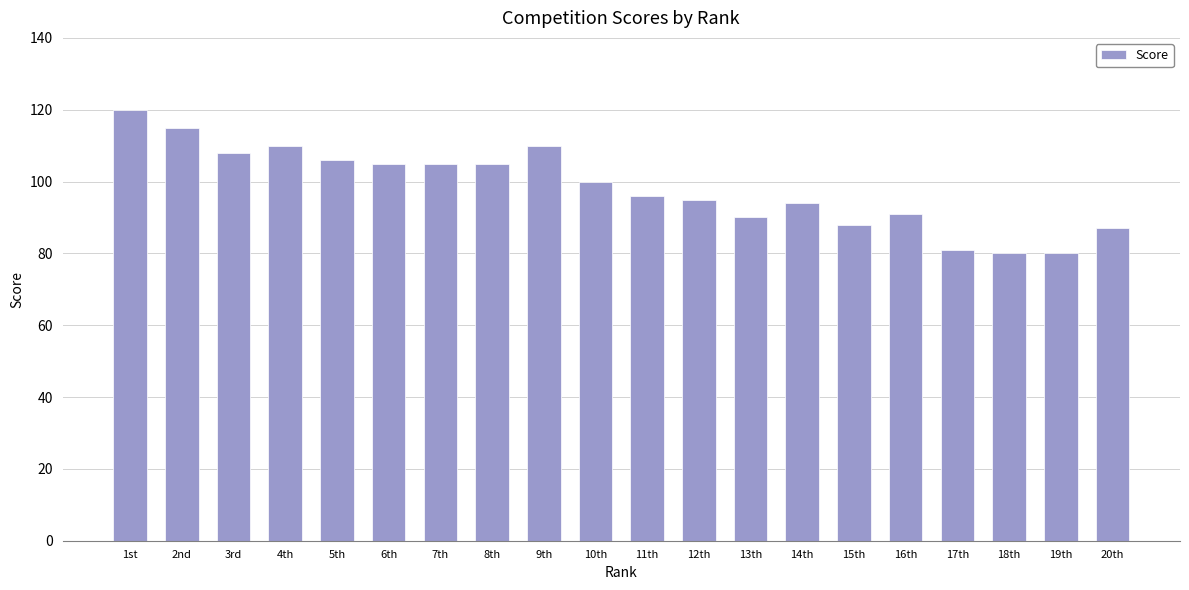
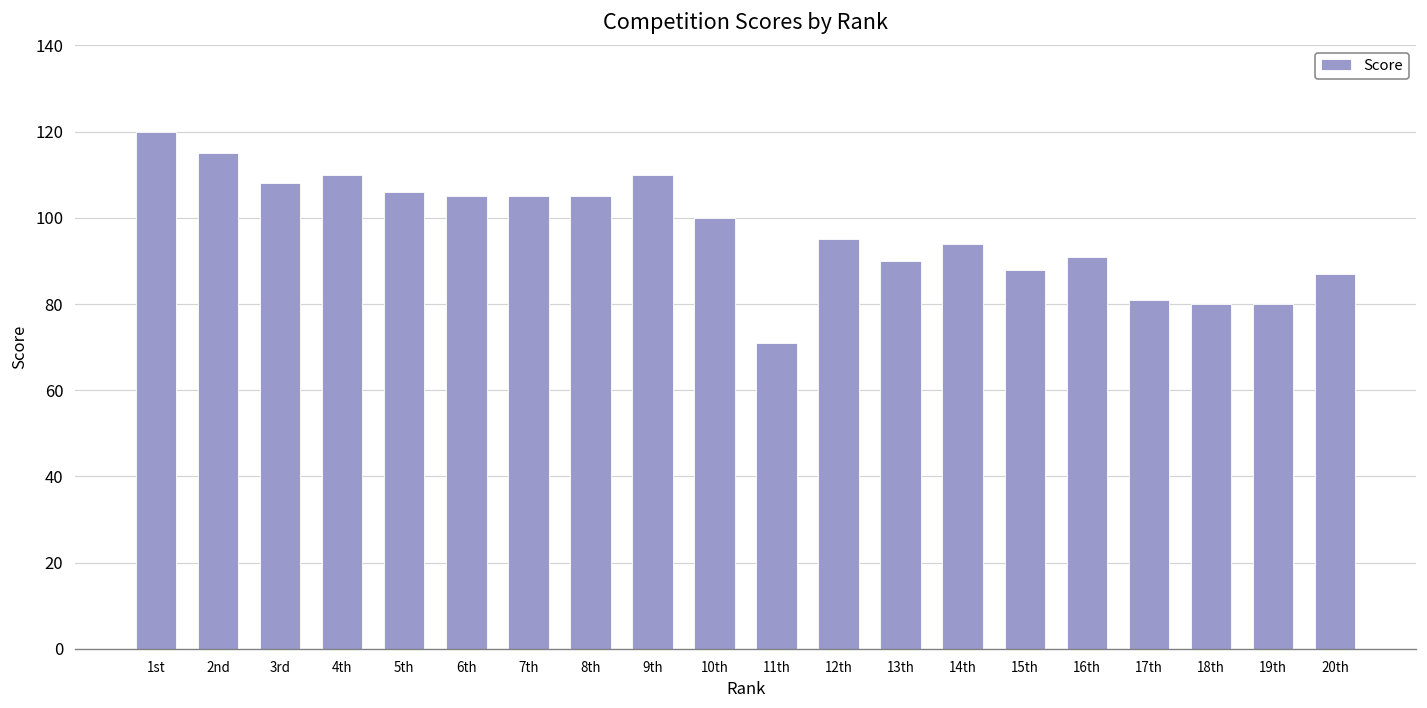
  {
    "1st": 120,
    "2nd": 115,
    "3rd": 108,
    "4th": 110,
    "5th": 106,
    "6th": 105,
    "7th": 105,
    "8th": 105,
    "9th": 110,
    "10th": 100,
-   "11th": 96,
+   "11th": 71,
    "12th": 95,
    "13th": 90,
    "14th": 94,
    "15th": 88,
    "16th": 91,
    "17th": 81,
    "18th": 80,
    "19th": 80,
    "20th": 87
  }
